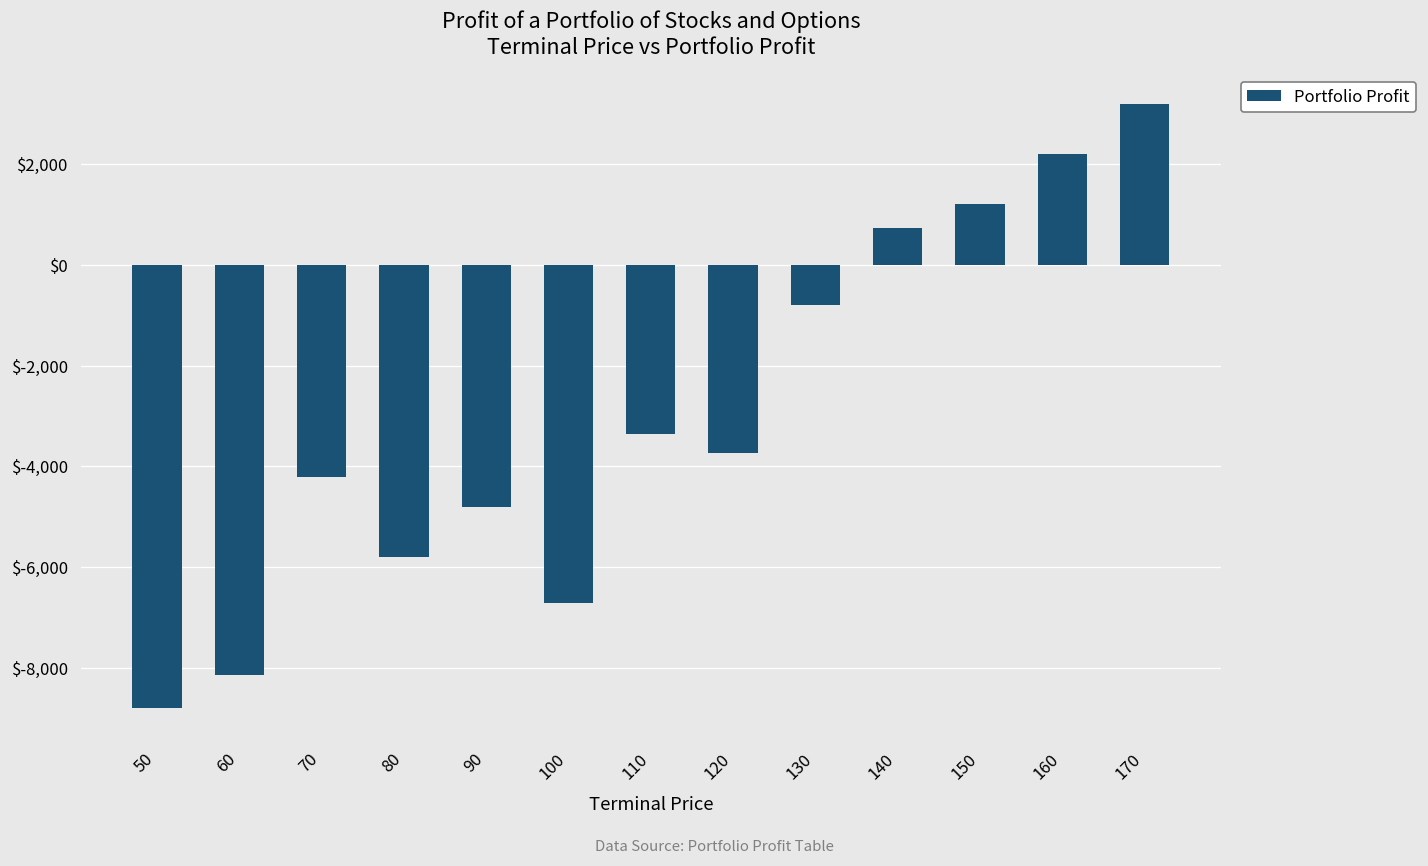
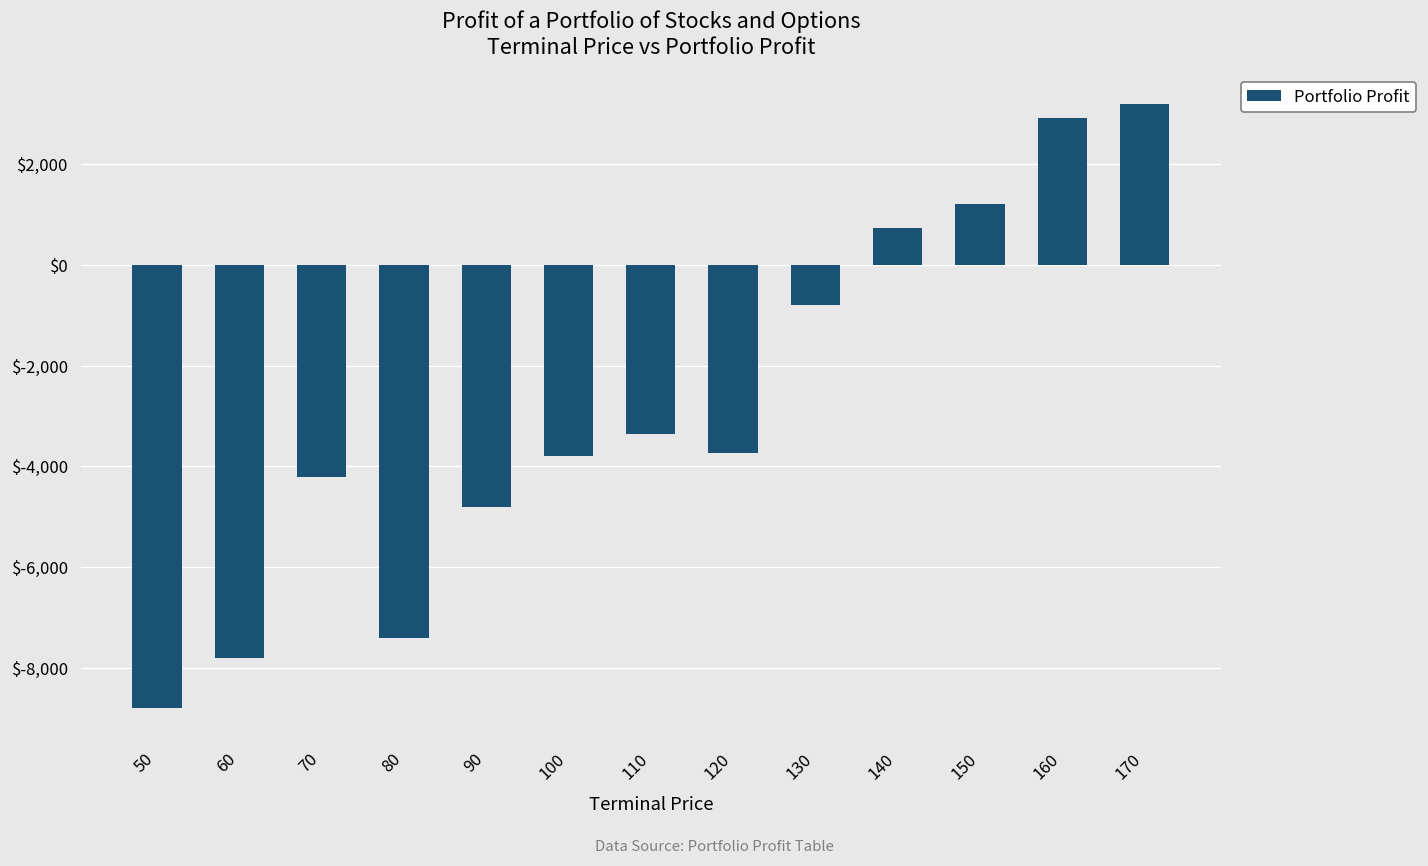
  {
    "50": "$-8,800",
-   "60": "$-8,100",
+   "60": "$-7,800",
    "70": "$-4,200",
-   "80": "$-5,800",
+   "80": "$-7,400",
    "90": "$-4,800",
-   "100": "$-6,700",
+   "100": "$-3,800",
    "110": "$-3,400",
    "120": "$-3,700",
    "130": "$-800",
    "140": "$700",
    "150": "$1,200",
-   "160": "$2,200",
+   "160": "$2,900",
    "170": "$3,200"
  }
